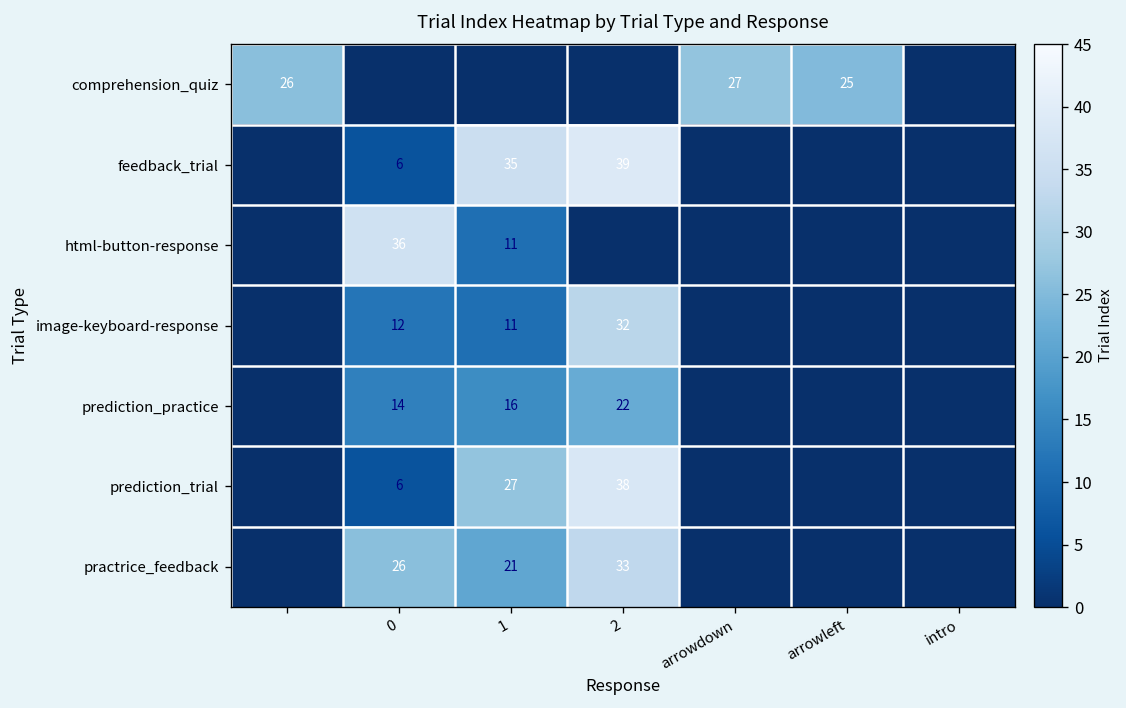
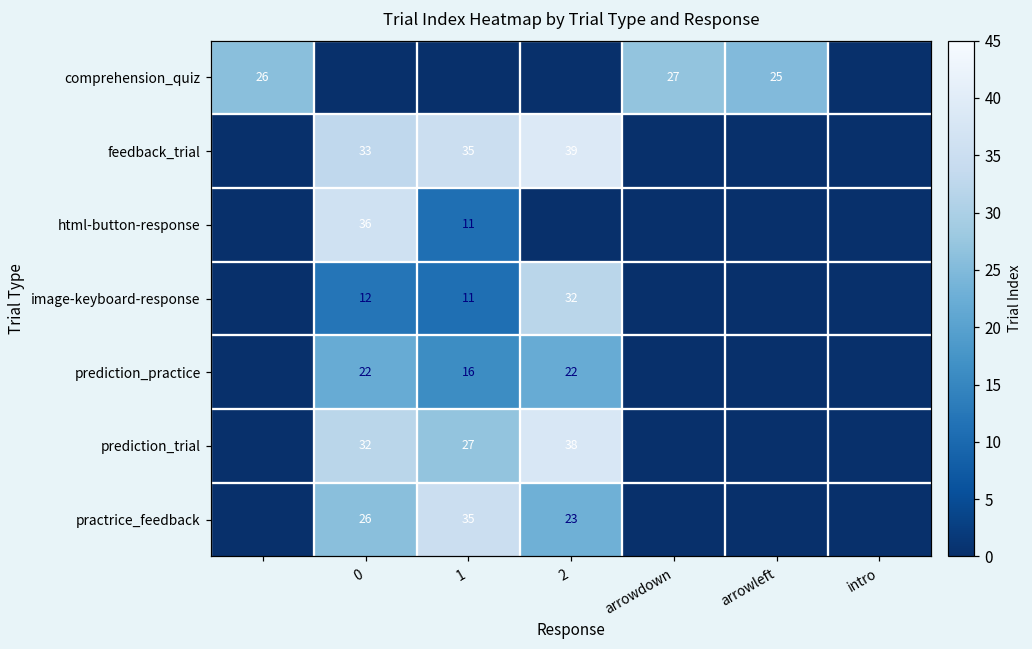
  {
    "comprehension_quiz": {
      "arrowdown": 27,
      "arrowleft": 25
    },
    "feedback_trial": {
-     "0": 6,
+     "0": 33,
      "1": 35
    },
    "html-button-response": {
      "0": 36,
      "1": 11
    },
    "image-keyboard-response": {
      "0": 12,
      "1": 11,
      "2": 32
    },
    "prediction_practice": {
-     "0": 14,
+     "0": 22,
      "1": 16,
      "2": 22
    },
    "prediction_trial": {
-     "0": 6,
+     "0": 32,
      "1": 27
    },
    "practrice_feedback": {
      "0": 26,
-     "1": 21,
-     "2": 33
+     "1": 35,
+     "2": 23
    }
  }
